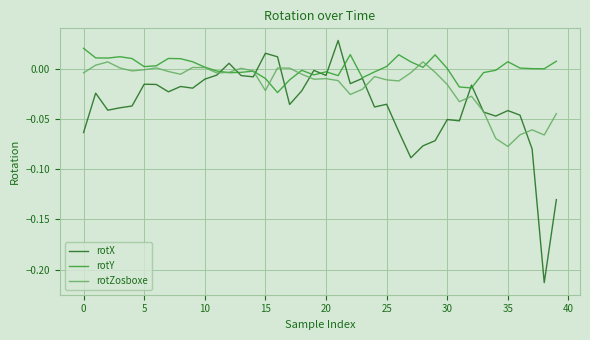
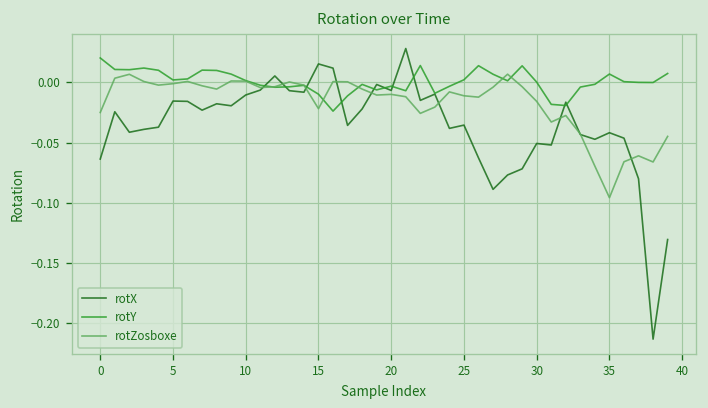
  {
    "rotZosboxe": {
-     "0": -0.004,
+     "0": -0.025,
      "5": -0.001,
      "15": -0.022,
      "20": -0.010,
      "25": -0.011,
      "30": -0.016,
-     "35": -0.078
+     "35": -0.096
    }
  }
